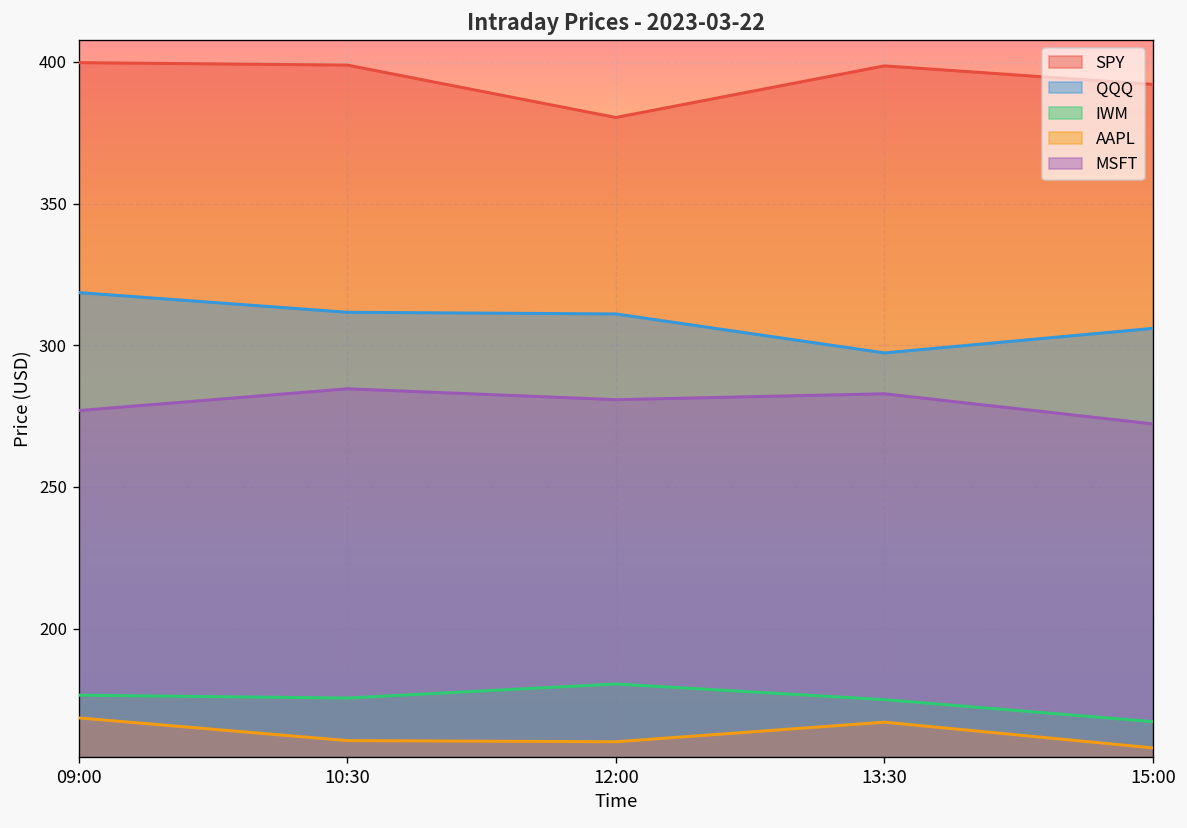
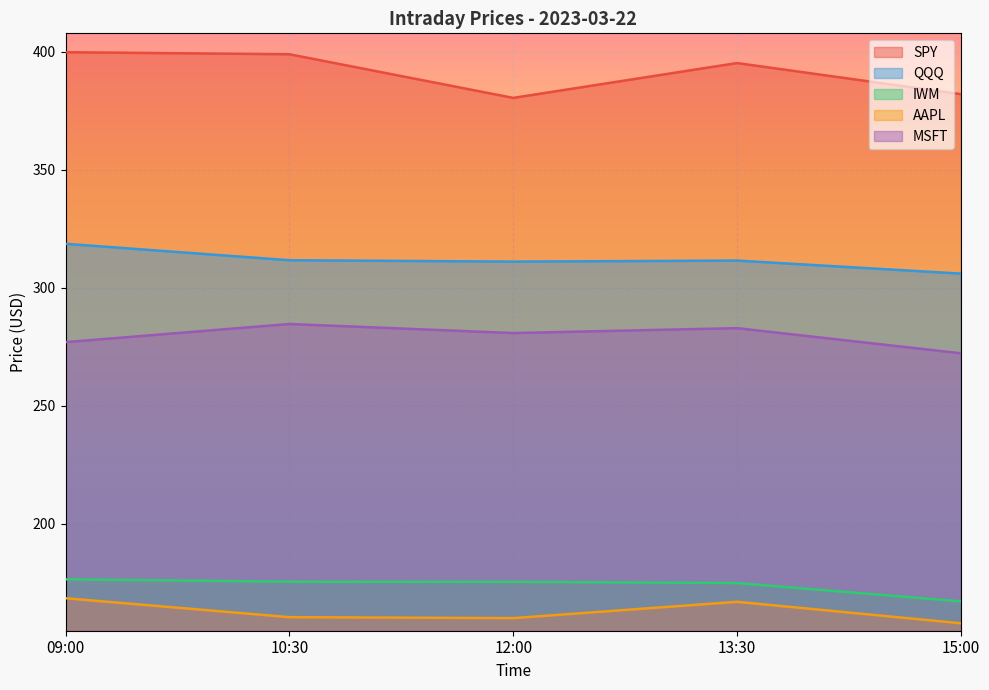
  {
    "SPY": {
      "09:00": 400,
      "10:30": 399,
      "12:00": 380,
-     "13:30": 399,
-     "15:00": 392
+     "13:30": 395,
+     "15:00": 382
    },
    "QQQ": {
      "09:00": 319,
      "10:30": 312,
      "12:00": 311,
-     "13:30": 297,
+     "13:30": 312,
      "15:00": 306
    },
    "IWM": {
      "09:00": 176,
      "10:30": 175,
-     "12:00": 180,
+     "12:00": 175,
      "13:30": 175,
      "15:00": 167
    },
    "AAPL": {
      "09:00": 168,
      "10:30": 160,
      "12:00": 160,
      "13:30": 167,
      "15:00": 158
    },
    "MSFT": {
      "09:00": 277,
      "10:30": 285,
      "12:00": 281,
      "13:30": 283,
      "15:00": 272
    }
  }
